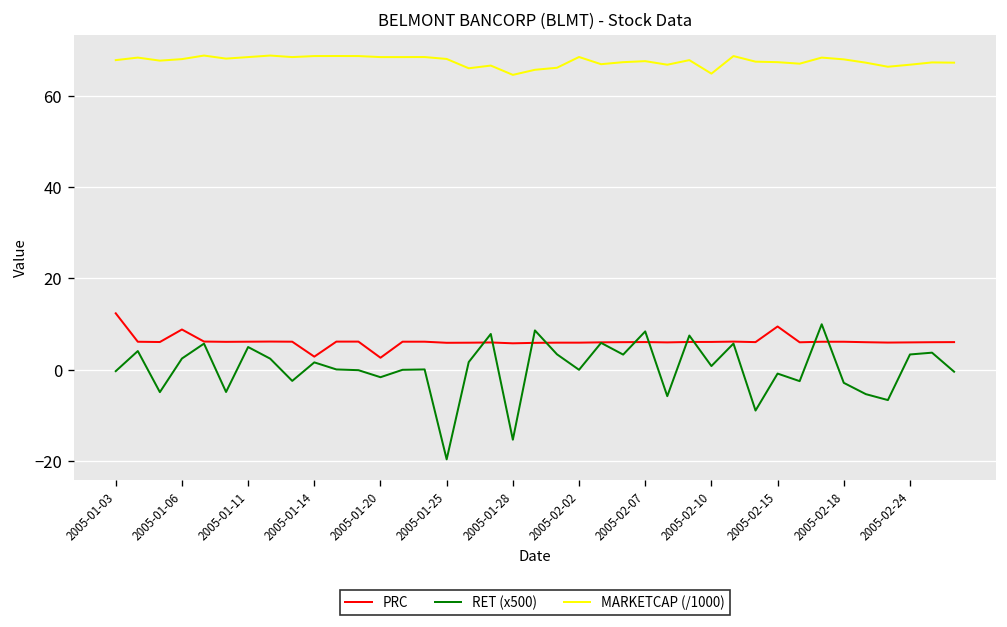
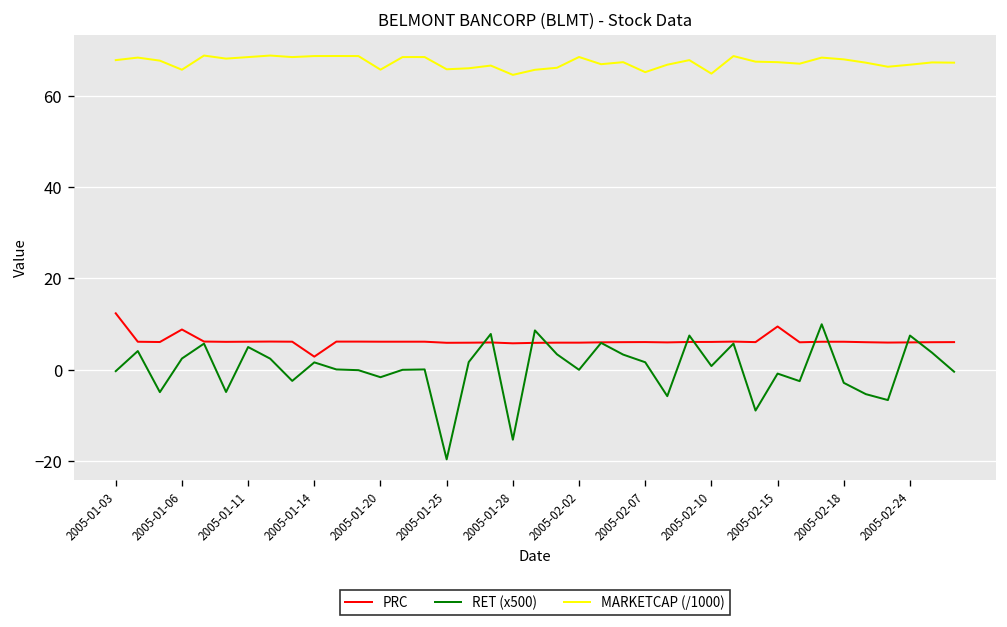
  {
    "PRC": {
      "2005-01-03": 12,
      "2005-01-06": 9,
      "2005-01-11": 6,
      "2005-01-14": 3,
-     "2005-01-20": 3,
+     "2005-01-20": 6,
      "2005-01-25": 6,
      "2005-01-28": 6,
      "2005-02-02": 6,
      "2005-02-07": 6,
      "2005-02-10": 6,
      "2005-02-15": 9,
      "2005-02-18": 6,
      "2005-02-24": 6
    },
    "RET (x500)": {
      "2005-01-03": 0,
      "2005-01-06": 2,
      "2005-01-11": 5,
      "2005-01-14": 2,
      "2005-01-20": -2,
      "2005-01-25": -20,
      "2005-01-28": -15,
      "2005-02-02": 0,
-     "2005-02-07": 8,
+     "2005-02-07": 2,
      "2005-02-10": 1,
      "2005-02-15": -1,
      "2005-02-18": -3,
-     "2005-02-24": 3
+     "2005-02-24": 8
    },
    "MARKETCAP (/1000)": {
      "2005-01-03": 68,
-     "2005-01-06": 68,
+     "2005-01-06": 66,
      "2005-01-11": 68,
      "2005-01-14": 69,
-     "2005-01-20": 68,
-     "2005-01-25": 68,
+     "2005-01-20": 66,
+     "2005-01-25": 66,
      "2005-01-28": 65,
      "2005-02-02": 68,
-     "2005-02-07": 68,
+     "2005-02-07": 65,
      "2005-02-10": 65,
      "2005-02-15": 67,
      "2005-02-18": 68,
      "2005-02-24": 67
    }
  }
